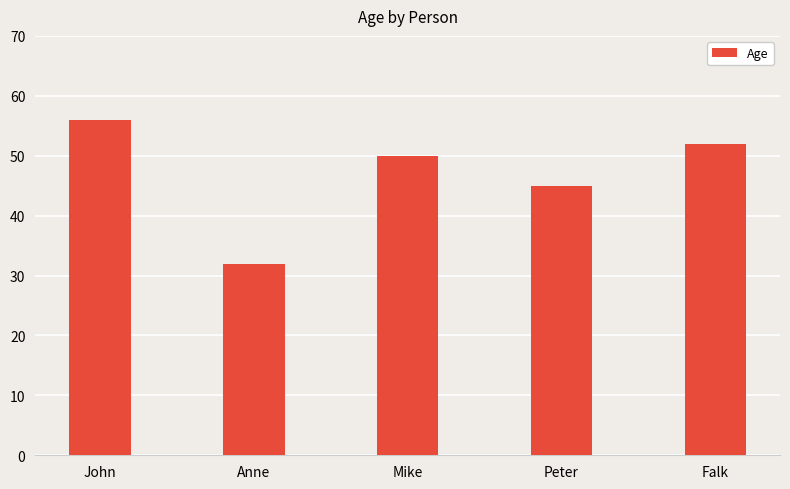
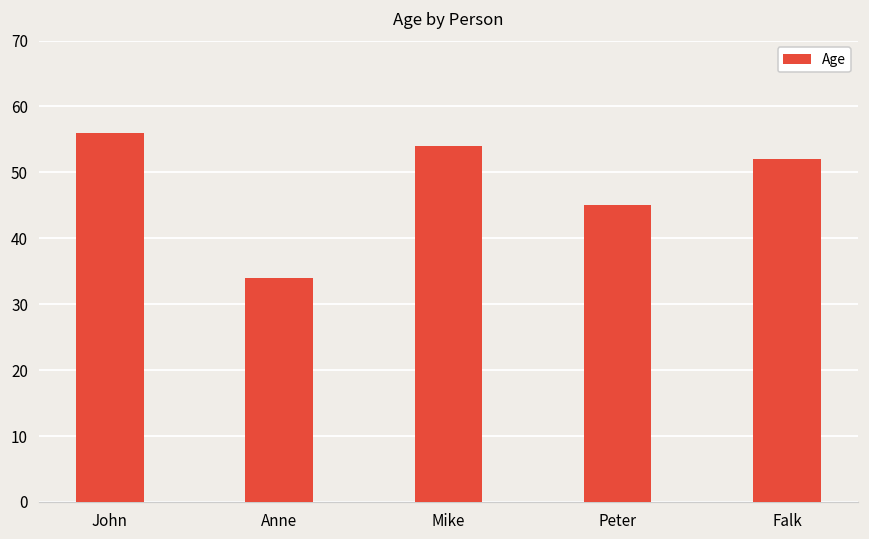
  {
    "John": 56,
-   "Anne": 32,
-   "Mike": 50,
+   "Anne": 34,
+   "Mike": 54,
    "Peter": 45,
    "Falk": 52
  }
